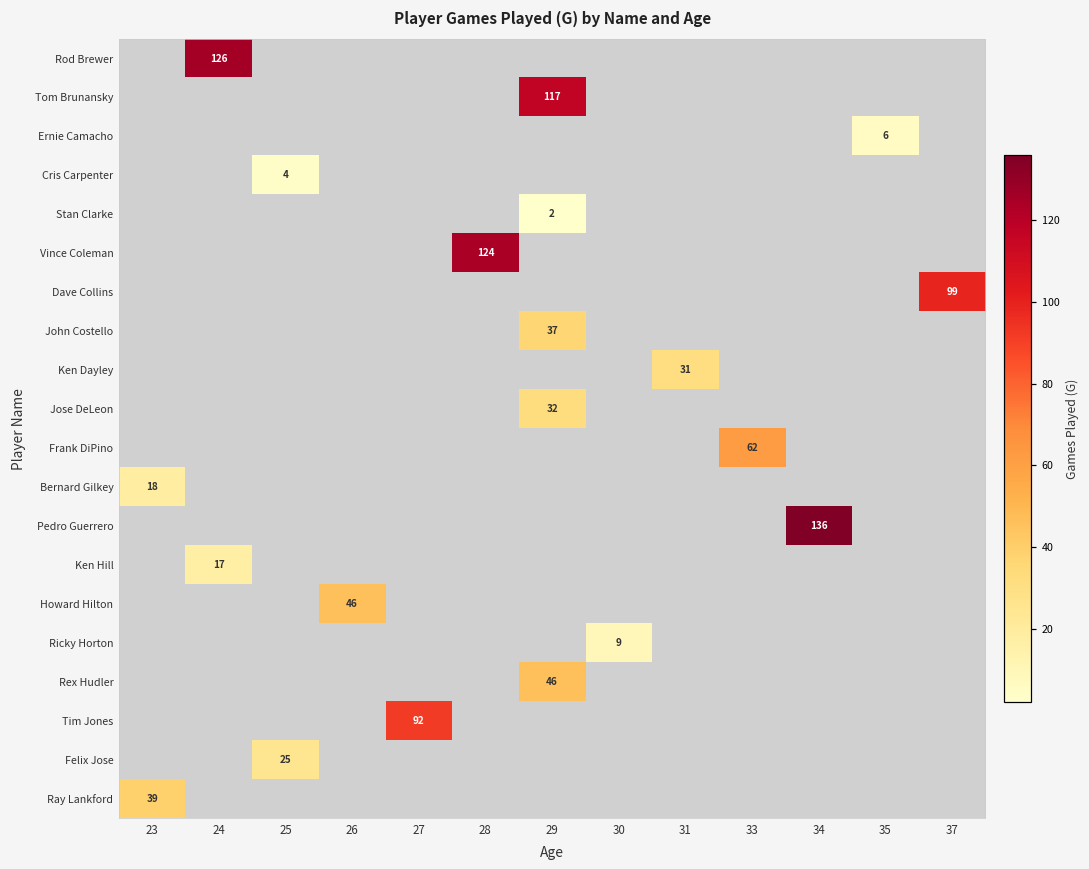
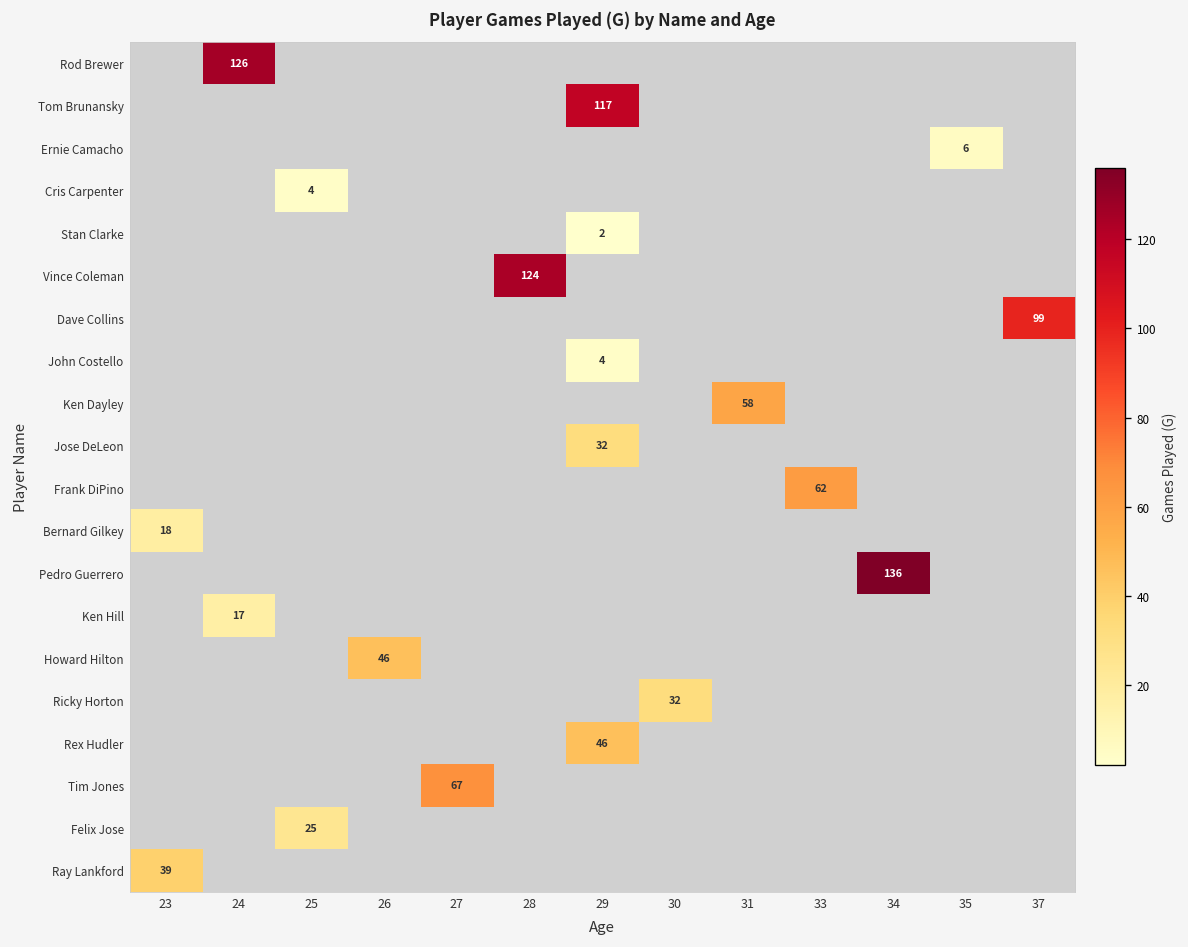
  {
    "Rod Brewer": {
      "24": 126
    },
    "Tom Brunansky": {
      "29": 117
    },
    "Ernie Camacho": {
      "35": 6
    },
    "Cris Carpenter": {
      "25": 4
    },
    "Stan Clarke": {
      "29": 2
    },
    "Vince Coleman": {
      "28": 124
    },
    "Dave Collins": {
      "37": 99
    },
    "John Costello": {
-     "29": 37
+     "29": 4
    },
    "Ken Dayley": {
-     "31": 31
+     "31": 58
    },
    "Jose DeLeon": {
      "29": 32
    },
    "Frank DiPino": {
      "33": 62
    },
    "Bernard Gilkey": {
      "23": 18
    },
    "Pedro Guerrero": {
      "34": 136
    },
    "Ken Hill": {
      "24": 17
    },
    "Howard Hilton": {
      "26": 46
    },
    "Ricky Horton": {
-     "30": 9
+     "30": 32
    },
    "Rex Hudler": {
      "29": 46
    },
    "Tim Jones": {
-     "27": 92
+     "27": 67
    },
    "Felix Jose": {
      "25": 25
    },
    "Ray Lankford": {
      "23": 39
    }
  }
